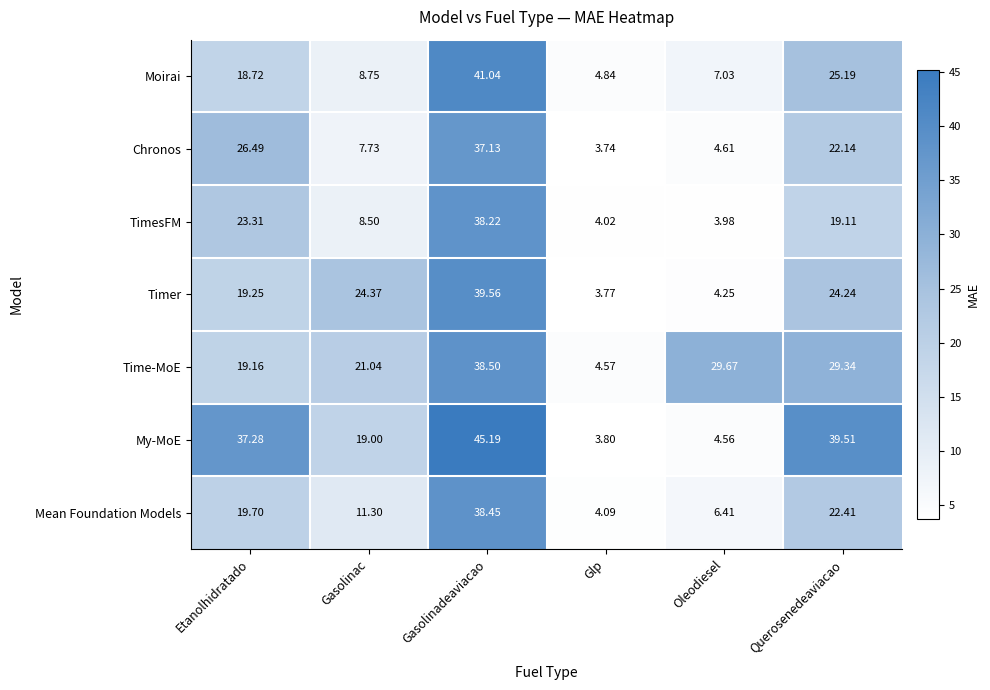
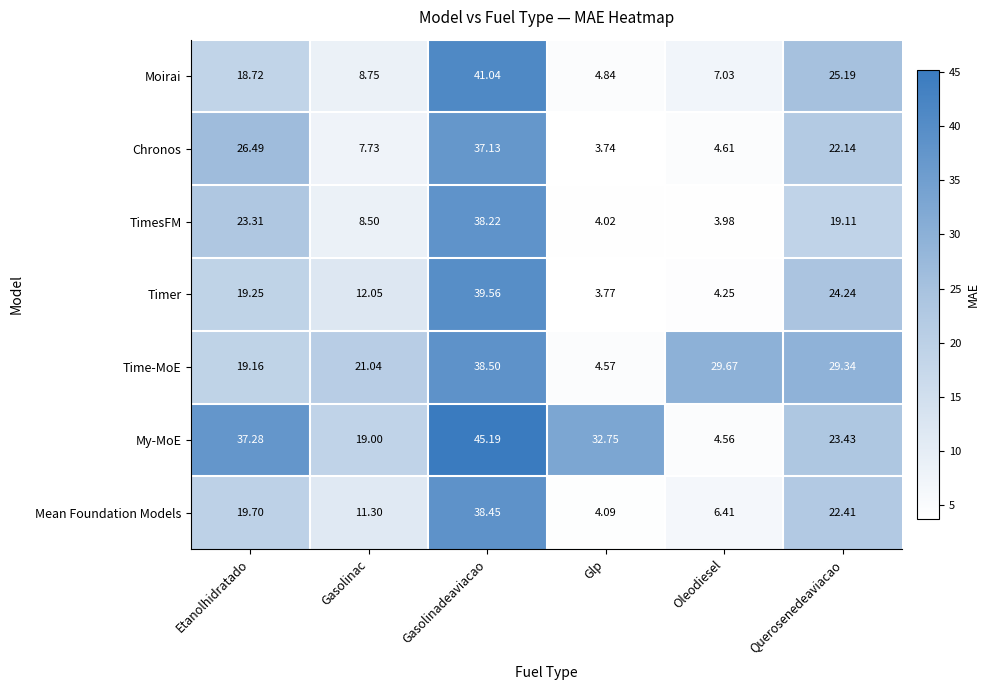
  {
    "Timer": {
-     "Gasolinac": 24.37
+     "Gasolinac": 12.05
    },
    "My-MoE": {
-     "Glp": 3.80,
-     "Querosenedeaviacao": 39.51
+     "Glp": 32.75,
+     "Querosenedeaviacao": 23.43
    }
  }
